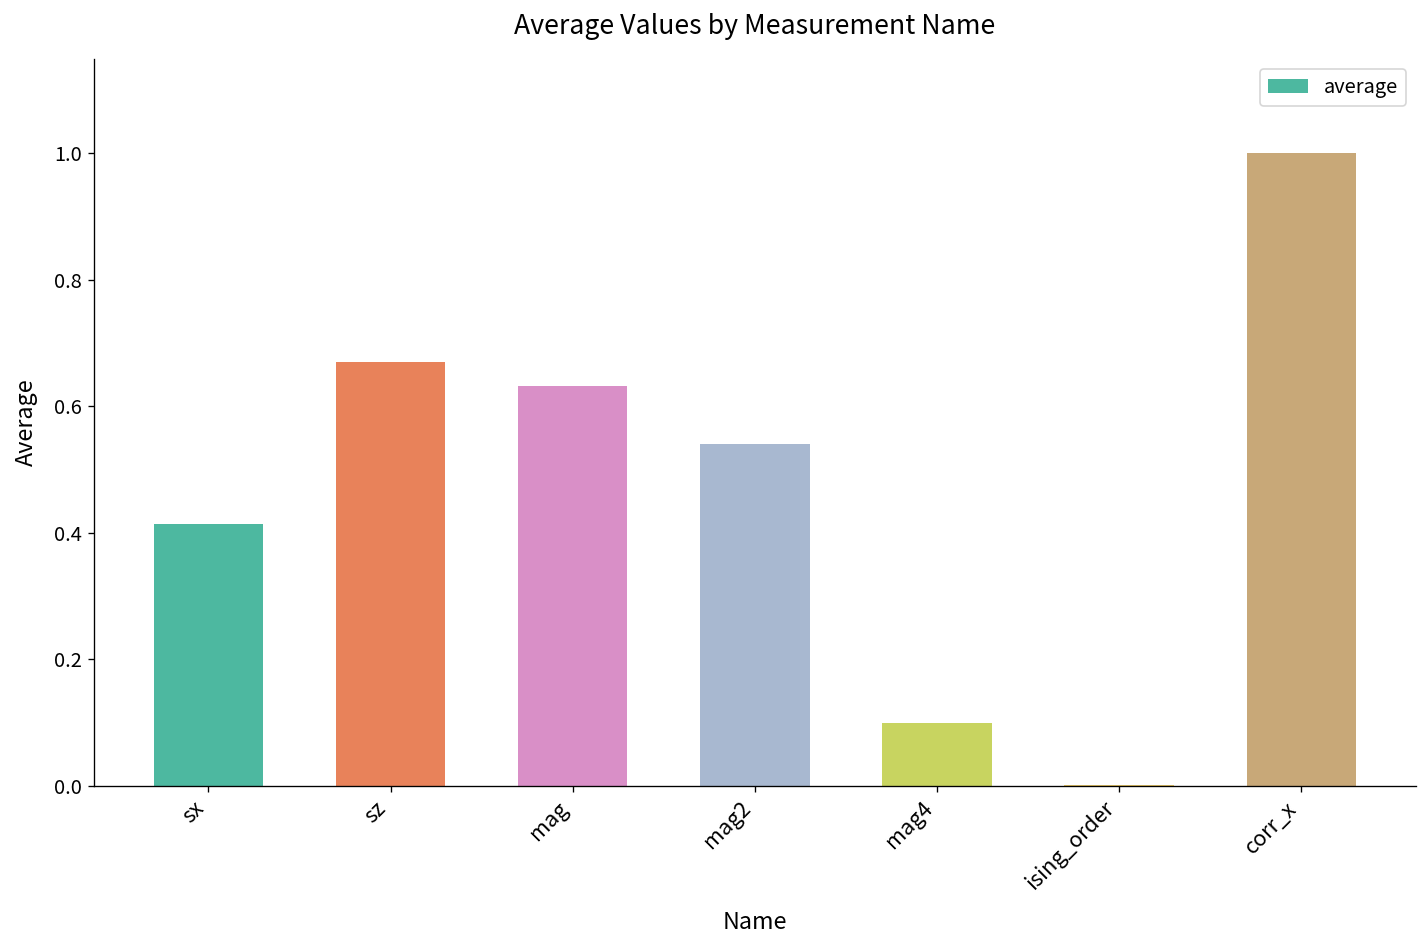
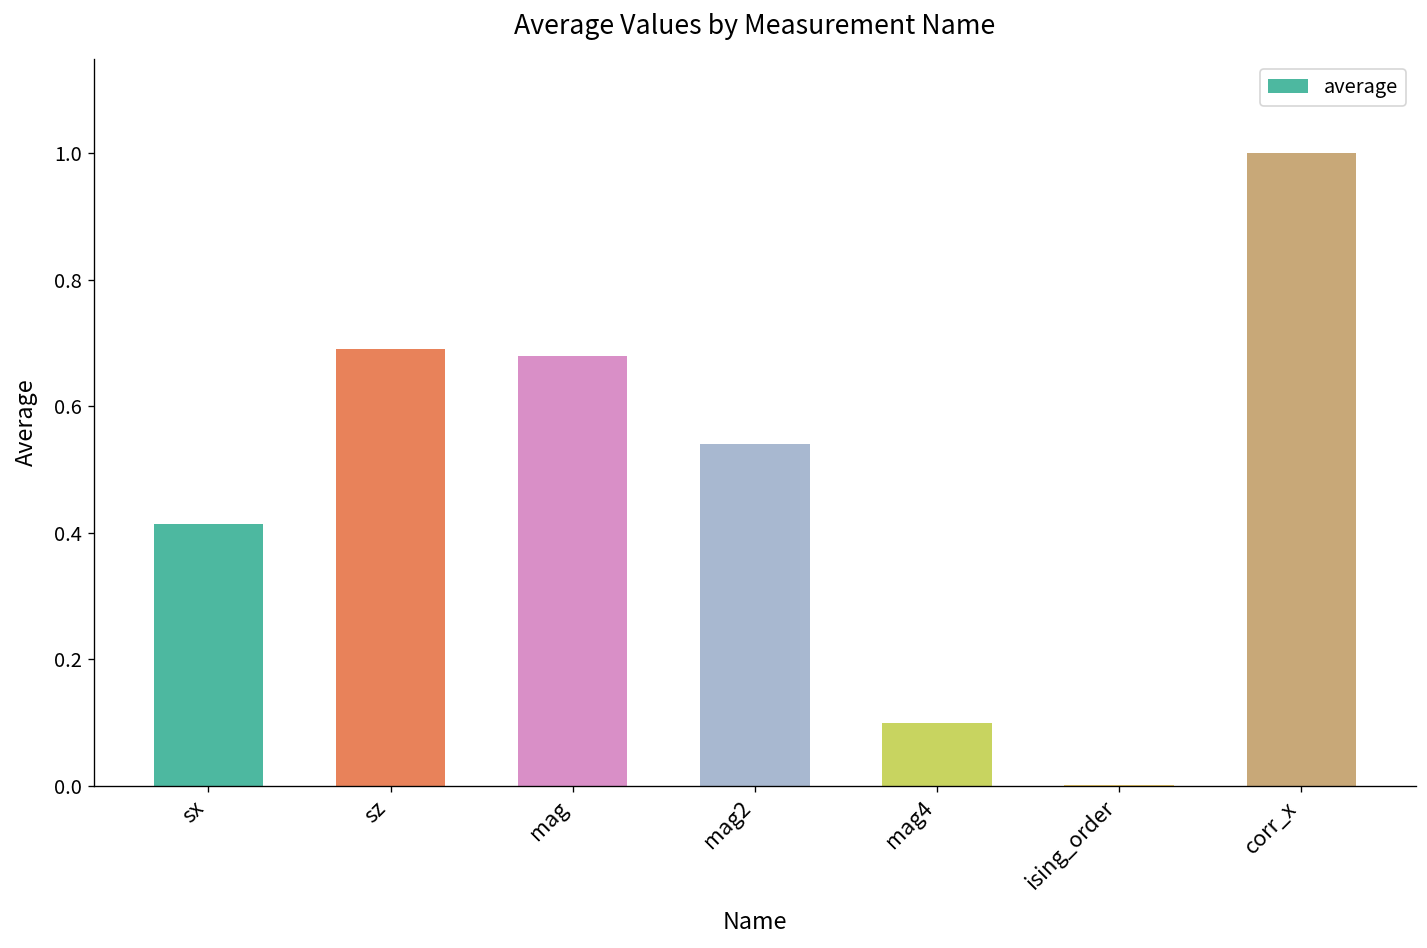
  {
    "sx": 0.41,
-   "sz": 0.67,
-   "mag": 0.63,
+   "sz": 0.69,
+   "mag": 0.68,
    "mag2": 0.54,
    "mag4": 0.10,
    "corr_x": 1.00
  }
